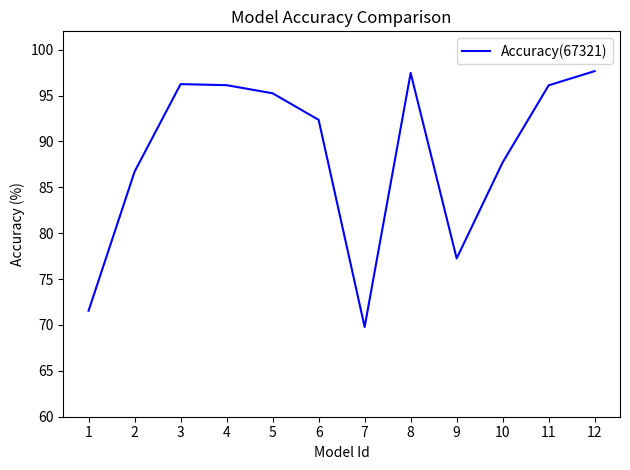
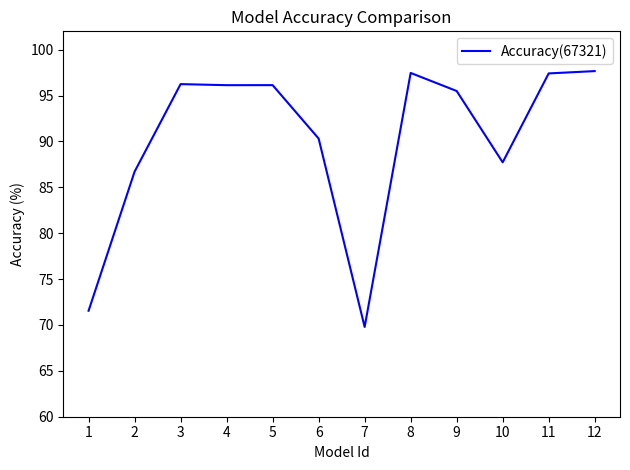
  {
    "1": 72,
    "2": 87,
    "3": 96,
    "4": 96,
-   "5": 95,
-   "6": 92,
+   "5": 96,
+   "6": 90,
    "7": 70,
    "8": 97,
-   "9": 77,
+   "9": 95,
    "10": 88,
-   "11": 96,
+   "11": 97,
    "12": 98
  }
